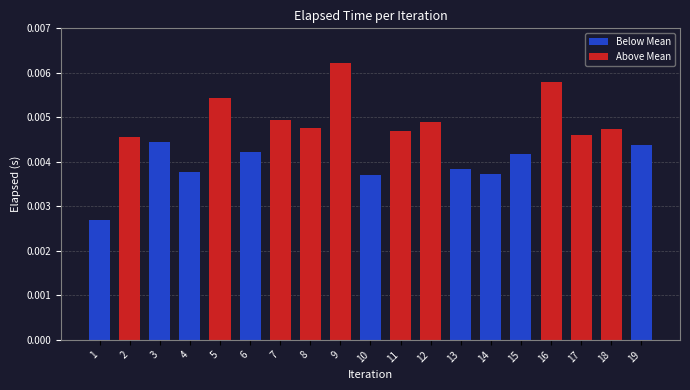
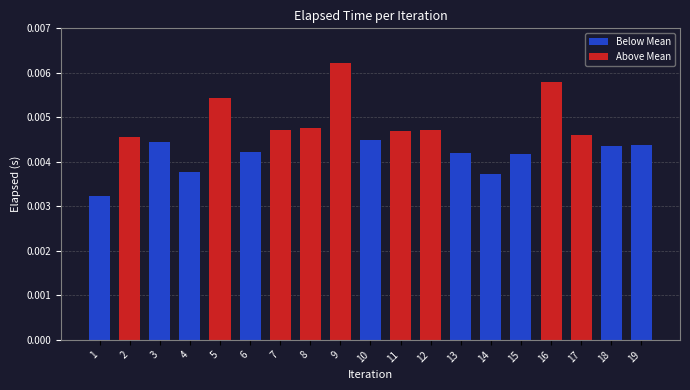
  {
-   "1": 0.0027,
+   "1": 0.0032,
    "2": 0.0046,
    "3": 0.0045,
    "4": 0.0038,
    "5": 0.0054,
    "6": 0.0042,
-   "7": 0.0049,
+   "7": 0.0047,
    "8": 0.0048,
    "9": 0.0062,
-   "10": 0.0037,
+   "10": 0.0045,
    "11": 0.0047,
-   "12": 0.0049,
-   "13": 0.0038,
+   "12": 0.0047,
+   "13": 0.0042,
    "14": 0.0037,
    "15": 0.0042,
    "16": 0.0058,
    "17": 0.0046,
-   "18": 0.0047,
+   "18": 0.0043,
    "19": 0.0044
  }
